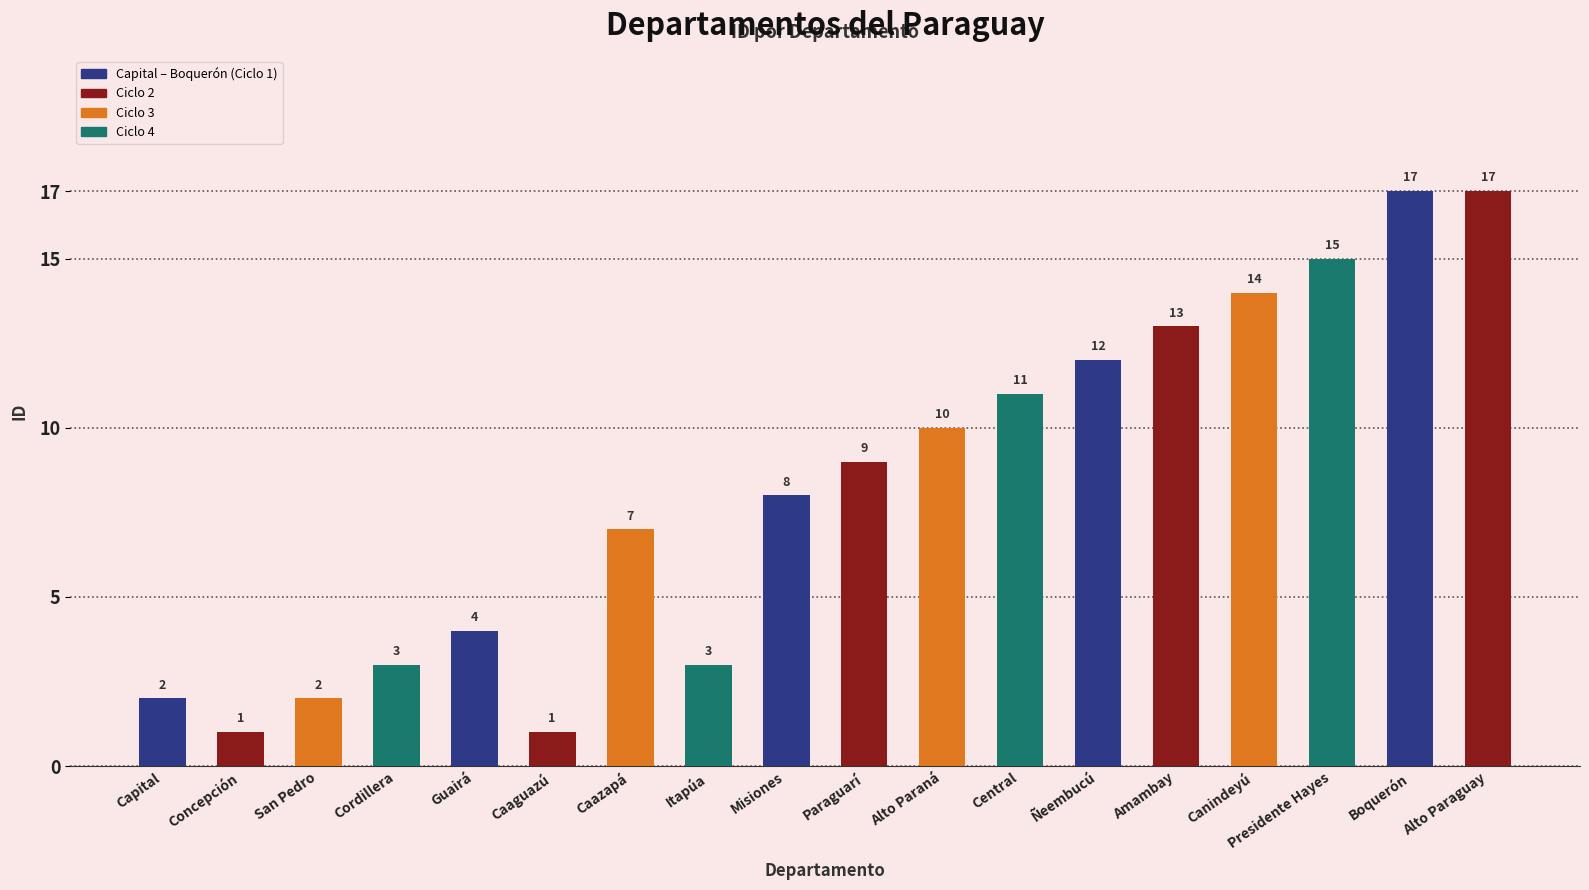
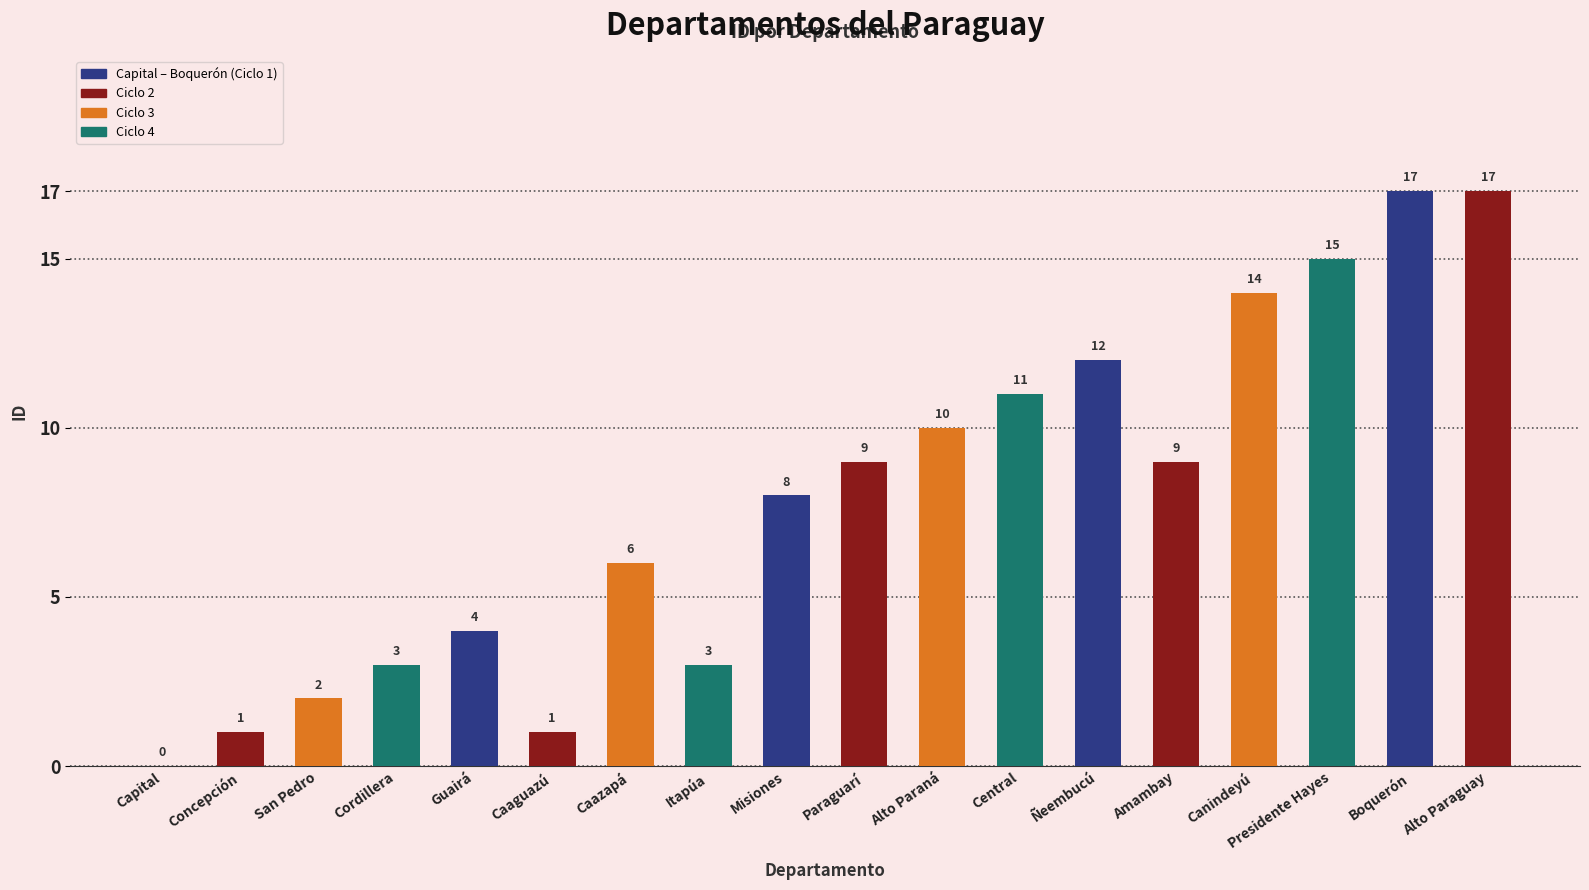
  {
-   "Capital": 2,
+   "Capital": 0,
    "Concepción": 1,
    "San Pedro": 2,
    "Cordillera": 3,
    "Guairá": 4,
    "Caaguazú": 1,
-   "Caazapá": 7,
+   "Caazapá": 6,
    "Itapúa": 3,
    "Misiones": 8,
    "Paraguarí": 9,
    "Alto Paraná": 10,
    "Central": 11,
    "Ñeembucú": 12,
-   "Amambay": 13,
+   "Amambay": 9,
    "Canindeyú": 14,
    "Presidente Hayes": 15,
    "Boquerón": 17,
    "Alto Paraguay": 17
  }
